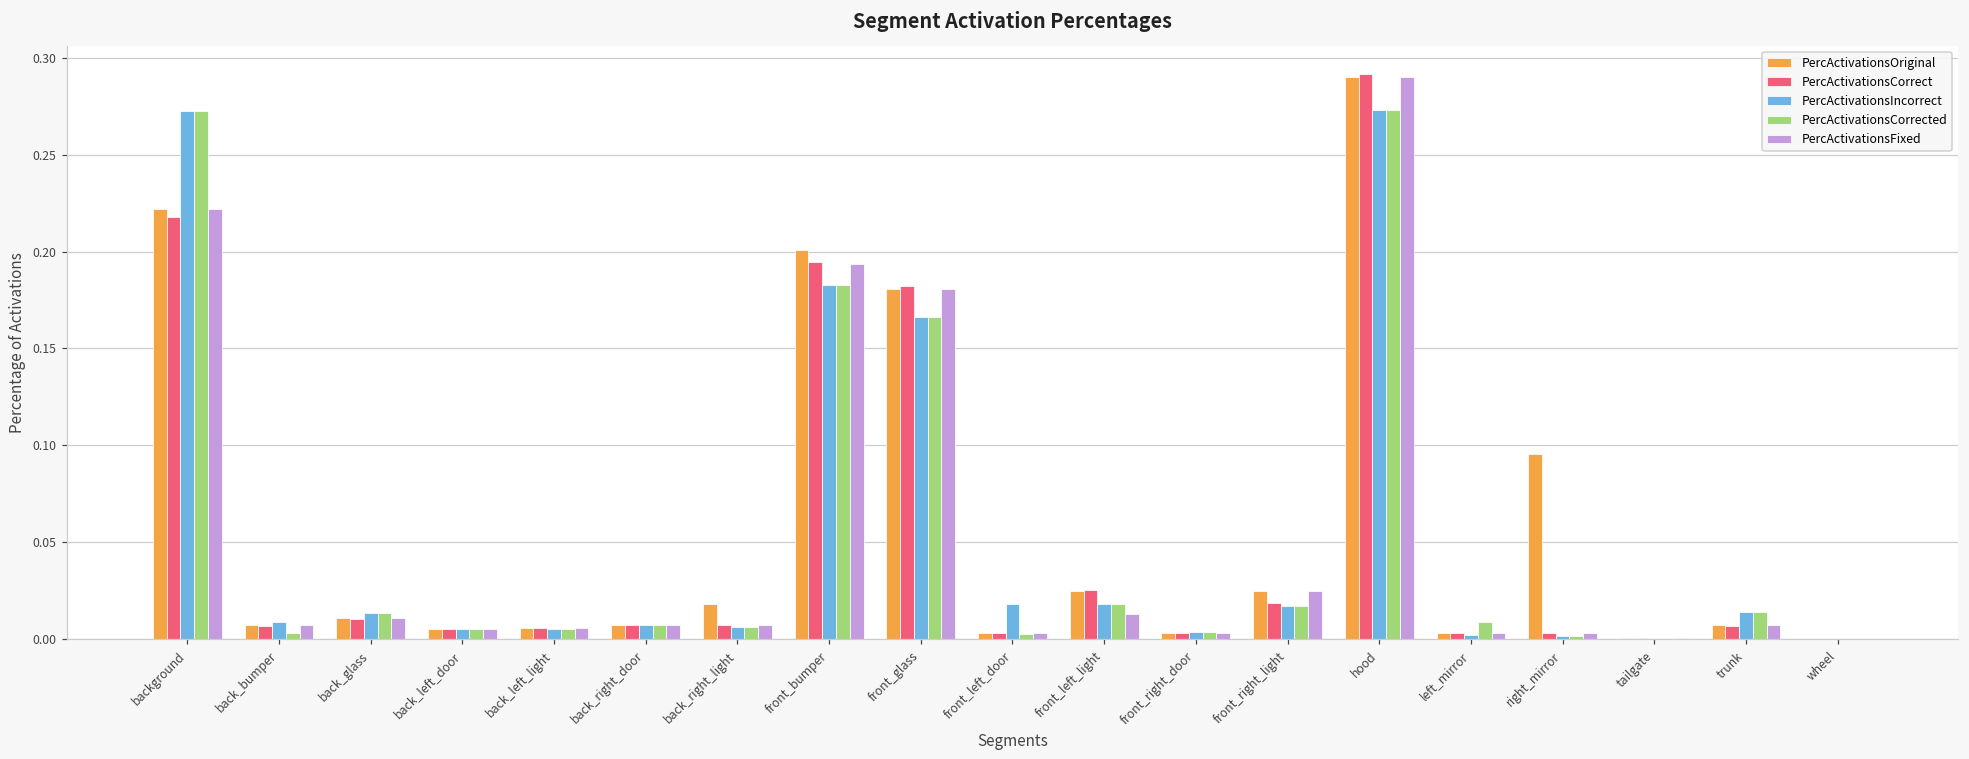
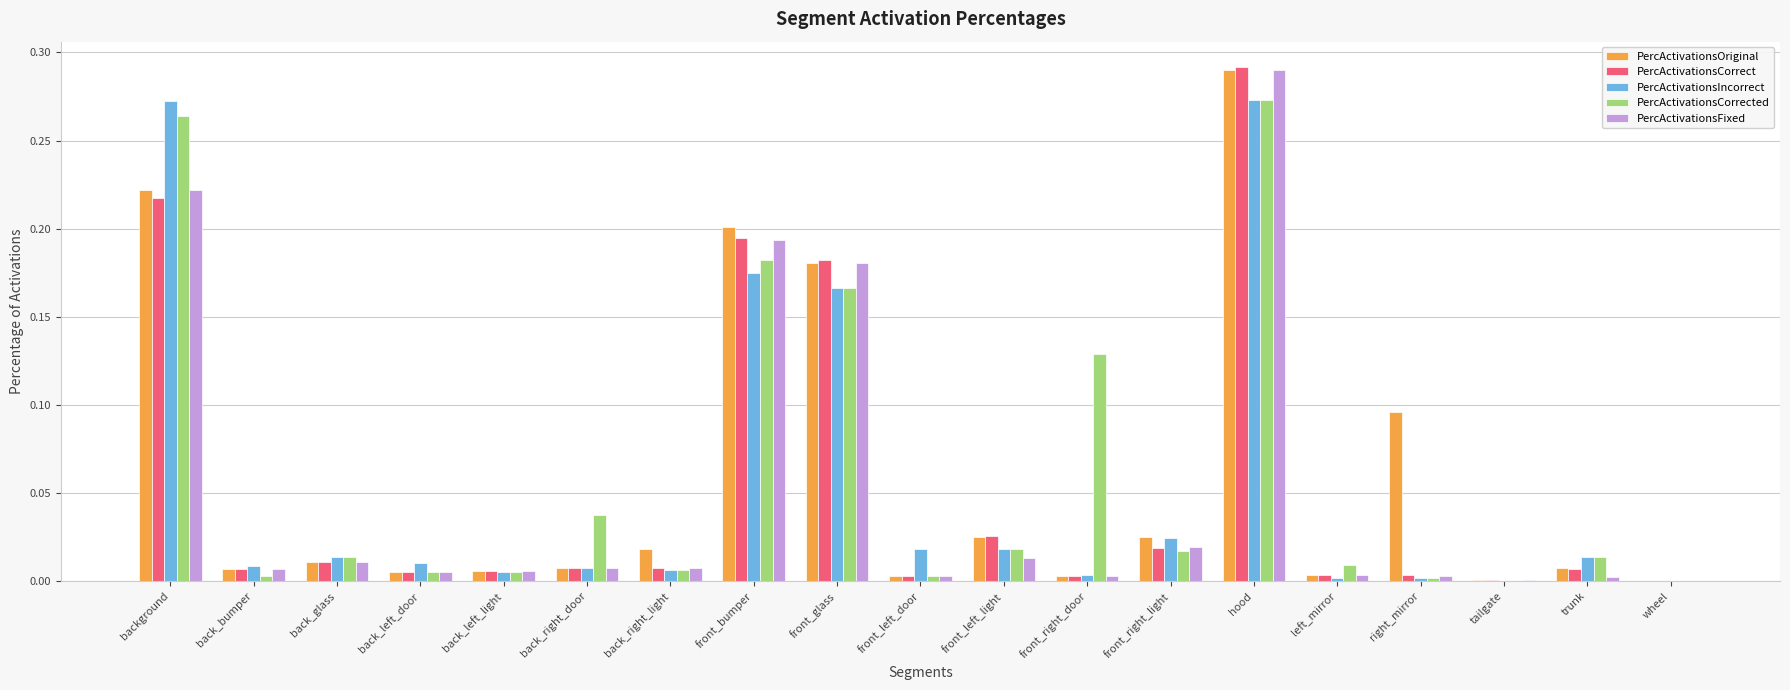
  {
    "PercActivationsOriginal": {
      "background": 0.222,
      "back_bumper": 0.007,
      "back_glass": 0.011,
      "back_left_door": 0.005,
      "back_left_light": 0.006,
      "back_right_door": 0.007,
      "back_right_light": 0.018,
      "front_bumper": 0.201,
      "front_glass": 0.181,
      "front_left_door": 0.003,
      "front_left_light": 0.025,
      "front_right_door": 0.003,
      "front_right_light": 0.025,
      "hood": 0.290,
      "left_mirror": 0.003,
      "right_mirror": 0.096,
      "trunk": 0.007
    },
    "PercActivationsCorrect": {
      "background": 0.218,
      "back_bumper": 0.007,
      "back_glass": 0.011,
      "back_left_door": 0.005,
      "back_left_light": 0.006,
      "back_right_door": 0.007,
      "back_right_light": 0.007,
      "front_bumper": 0.195,
      "front_glass": 0.182,
      "front_left_door": 0.003,
      "front_left_light": 0.026,
      "front_right_door": 0.003,
      "front_right_light": 0.019,
      "hood": 0.292,
      "left_mirror": 0.003,
      "right_mirror": 0.003,
      "trunk": 0.007
    },
    "PercActivationsIncorrect": {
      "background": 0.273,
      "back_bumper": 0.009,
      "back_glass": 0.013,
-     "back_left_door": 0.005,
+     "back_left_door": 0.010,
      "back_left_light": 0.005,
      "back_right_door": 0.007,
      "back_right_light": 0.006,
-     "front_bumper": 0.182,
+     "front_bumper": 0.175,
      "front_glass": 0.166,
      "front_left_door": 0.018,
      "front_left_light": 0.018,
      "front_right_door": 0.004,
-     "front_right_light": 0.017,
+     "front_right_light": 0.024,
      "hood": 0.273,
      "left_mirror": 0.002,
      "right_mirror": 0.002,
      "trunk": 0.014
    },
    "PercActivationsCorrected": {
-     "background": 0.273,
+     "background": 0.264,
      "back_bumper": 0.003,
      "back_glass": 0.013,
      "back_left_door": 0.005,
      "back_left_light": 0.005,
-     "back_right_door": 0.007,
+     "back_right_door": 0.037,
      "back_right_light": 0.006,
      "front_bumper": 0.182,
      "front_glass": 0.166,
      "front_left_door": 0.003,
      "front_left_light": 0.018,
-     "front_right_door": 0.004,
+     "front_right_door": 0.129,
      "front_right_light": 0.017,
      "hood": 0.273,
      "left_mirror": 0.009,
      "right_mirror": 0.002,
      "trunk": 0.014
    },
    "PercActivationsFixed": {
      "background": 0.222,
      "back_bumper": 0.007,
      "back_glass": 0.011,
      "back_left_door": 0.005,
      "back_left_light": 0.006,
      "back_right_door": 0.007,
      "back_right_light": 0.007,
      "front_bumper": 0.194,
      "front_glass": 0.181,
      "front_left_door": 0.003,
      "front_left_light": 0.013,
      "front_right_door": 0.003,
-     "front_right_light": 0.025,
+     "front_right_light": 0.019,
      "hood": 0.290,
      "left_mirror": 0.003,
      "right_mirror": 0.003,
-     "trunk": 0.007
+     "trunk": 0.002
    }
  }
